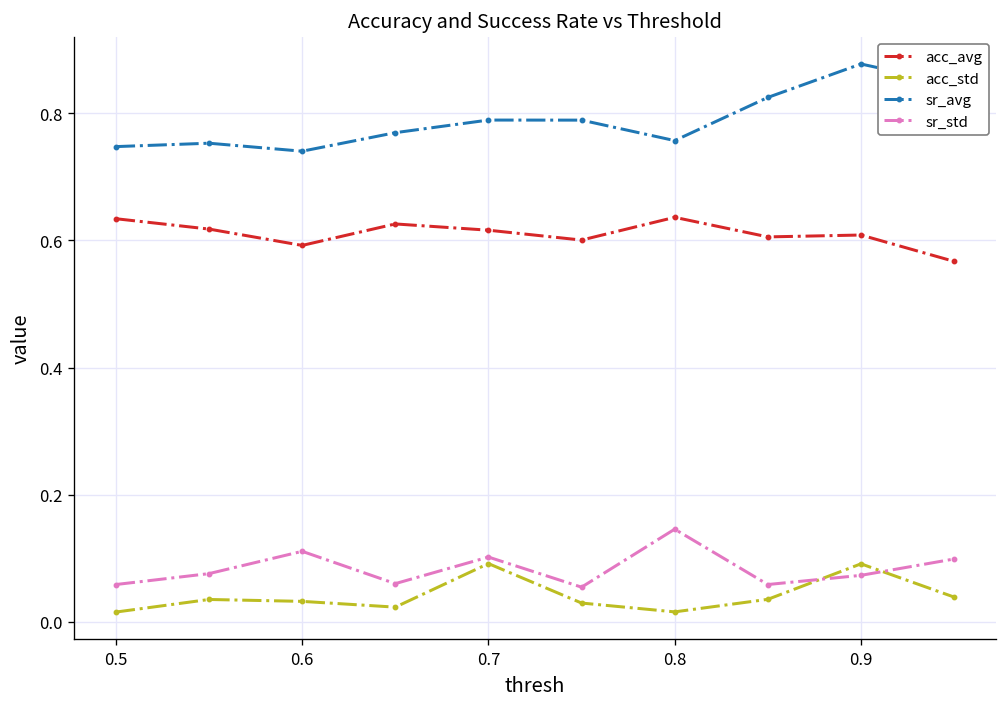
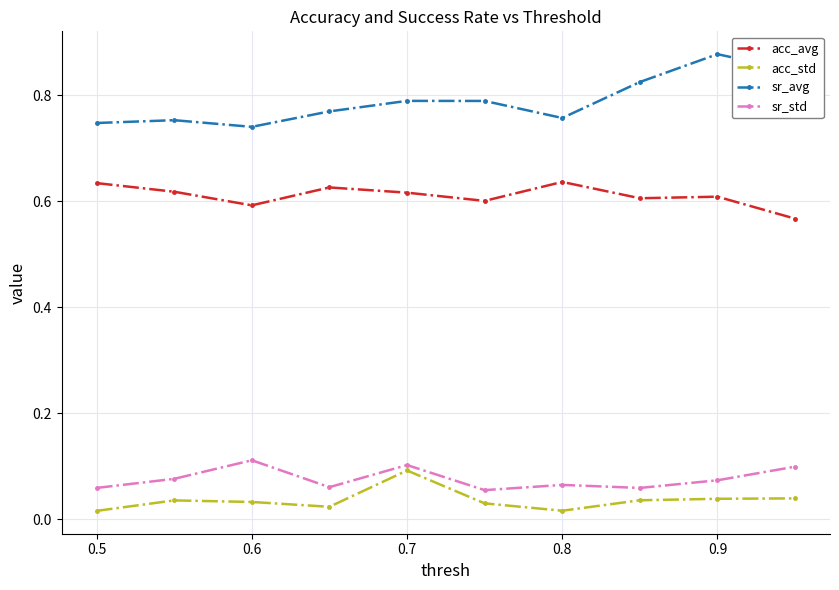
  {
    "acc_avg": {
      "0.5": 0.63,
      "0.6": 0.59,
      "0.7": 0.62,
      "0.8": 0.64,
      "0.9": 0.61
    },
    "acc_std": {
      "0.5": 0.02,
      "0.6": 0.03,
      "0.7": 0.09,
      "0.8": 0.02,
-     "0.9": 0.09
+     "0.9": 0.04
    },
    "sr_avg": {
      "0.5": 0.75,
      "0.6": 0.74,
      "0.7": 0.79,
      "0.8": 0.76,
      "0.9": 0.88
    },
    "sr_std": {
      "0.5": 0.06,
      "0.6": 0.11,
      "0.7": 0.10,
-     "0.8": 0.15,
+     "0.8": 0.06,
      "0.9": 0.07
    }
  }
